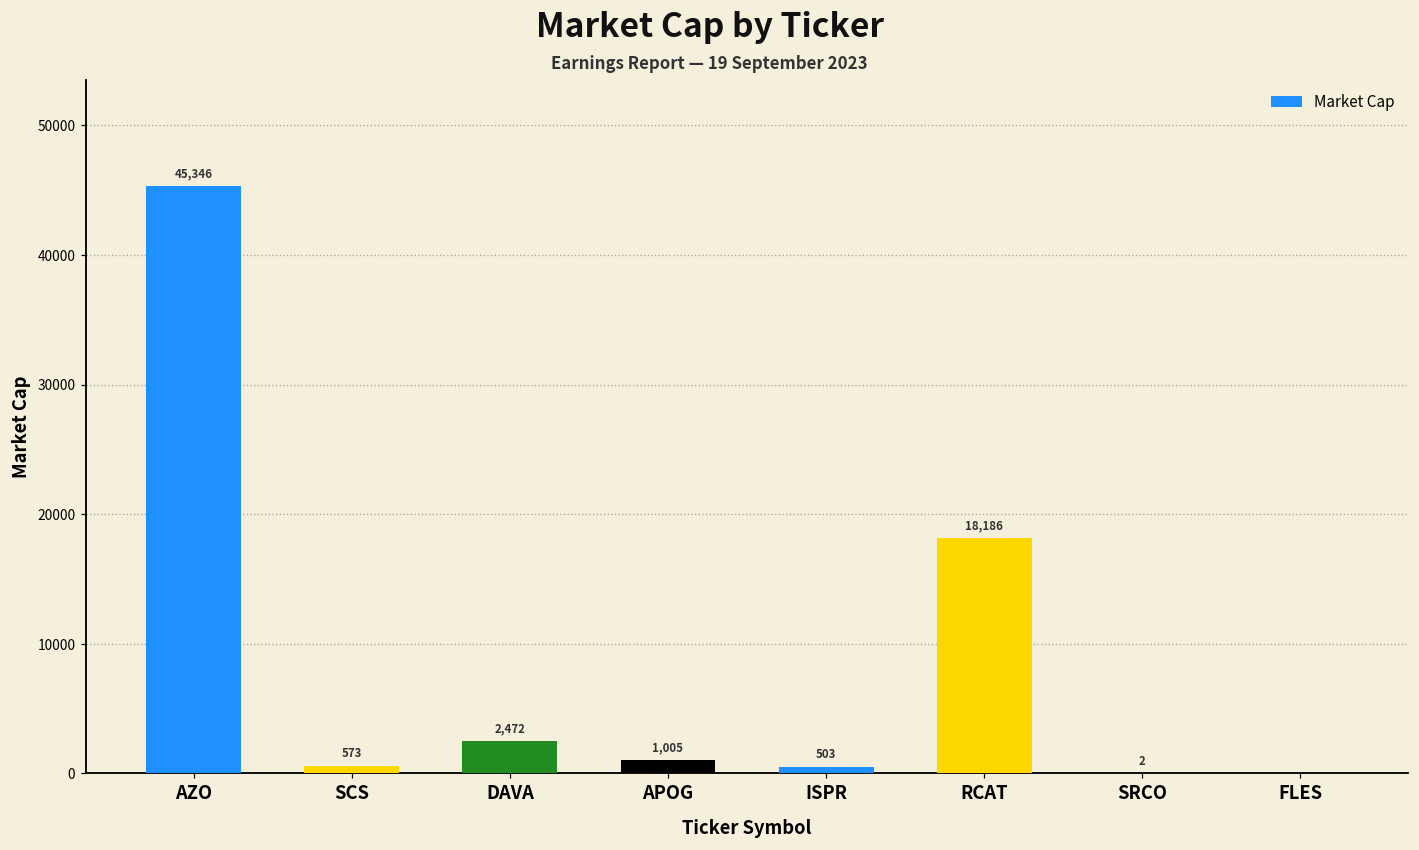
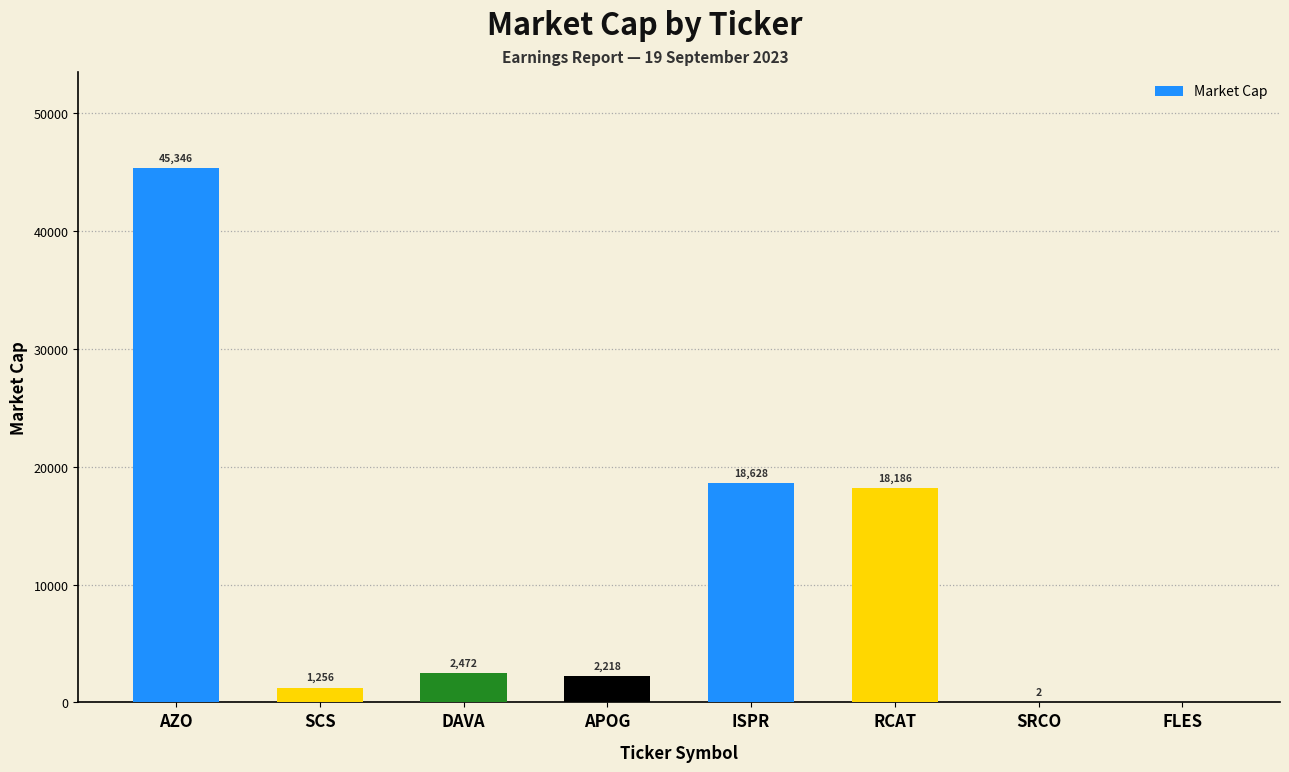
  {
    "AZO": "45,346",
-   "SCS": "573",
+   "SCS": "1,256",
    "DAVA": "2,472",
-   "APOG": "1,005",
-   "ISPR": "503",
+   "APOG": "2,218",
+   "ISPR": "18,628",
    "RCAT": "18,186",
    "SRCO": "2"
  }
